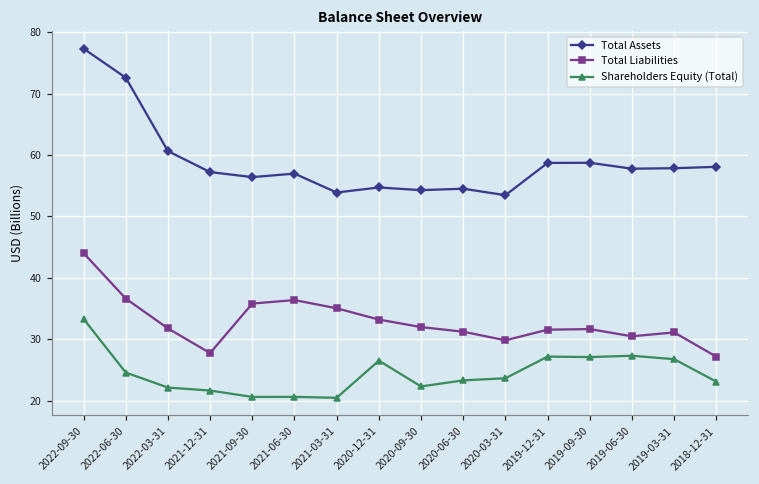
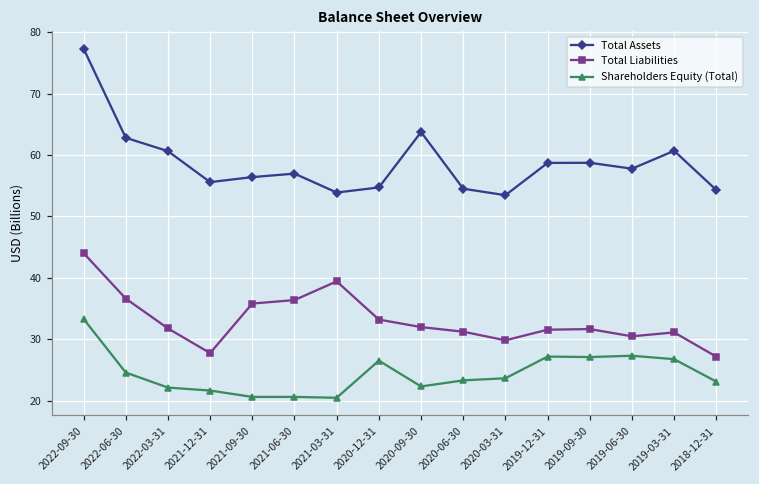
  {
    "Total Assets": {
      "2022-09-30": 77,
-     "2022-06-30": 73,
+     "2022-06-30": 63,
      "2022-03-31": 61,
-     "2021-12-31": 57,
+     "2021-12-31": 56,
      "2021-09-30": 56,
      "2021-06-30": 57,
      "2021-03-31": 54,
      "2020-12-31": 55,
-     "2020-09-30": 54,
+     "2020-09-30": 64,
      "2020-06-30": 55,
      "2020-03-31": 53,
      "2019-12-31": 59,
      "2019-09-30": 59,
      "2019-06-30": 58,
-     "2019-03-31": 58,
-     "2018-12-31": 58
+     "2019-03-31": 61,
+     "2018-12-31": 54
    },
    "Total Liabilities": {
      "2022-09-30": 44,
      "2022-06-30": 37,
      "2022-03-31": 32,
      "2021-12-31": 28,
      "2021-09-30": 36,
      "2021-06-30": 36,
-     "2021-03-31": 35,
+     "2021-03-31": 39,
      "2020-12-31": 33,
      "2020-09-30": 32,
      "2020-06-30": 31,
      "2020-03-31": 30,
      "2019-12-31": 32,
      "2019-09-30": 32,
      "2019-06-30": 30,
      "2019-03-31": 31,
      "2018-12-31": 27
    },
    "Shareholders Equity (Total)": {
      "2022-09-30": 33,
      "2022-06-30": 25,
      "2022-03-31": 22,
      "2021-12-31": 22,
      "2021-09-30": 21,
      "2021-06-30": 21,
      "2021-03-31": 20,
      "2020-12-31": 27,
      "2020-09-30": 22,
      "2020-06-30": 23,
      "2020-03-31": 24,
      "2019-12-31": 27,
      "2019-09-30": 27,
      "2019-06-30": 27,
      "2019-03-31": 27,
      "2018-12-31": 23
    }
  }
